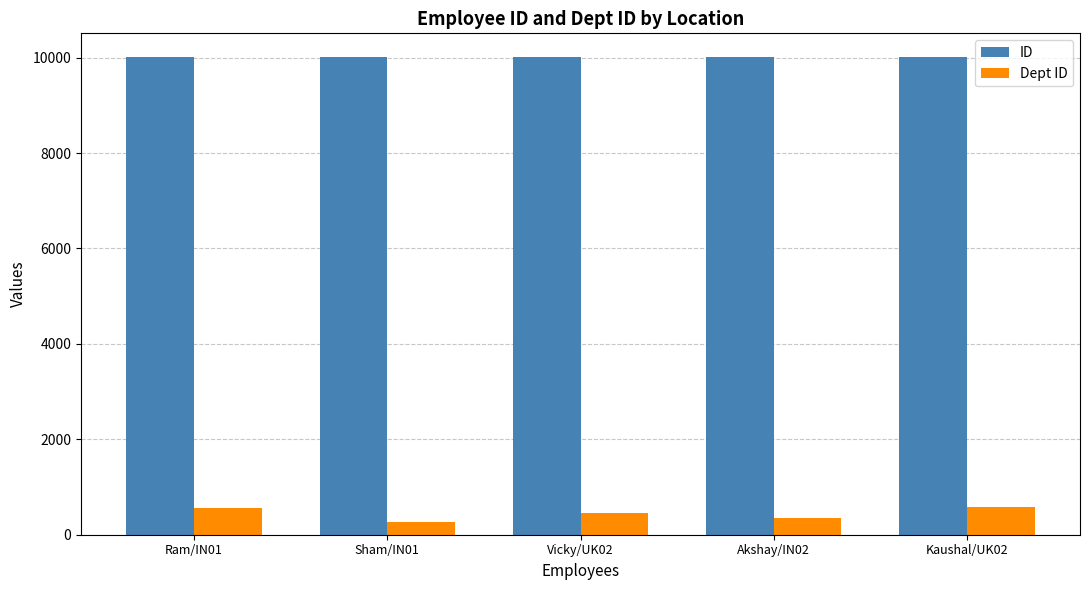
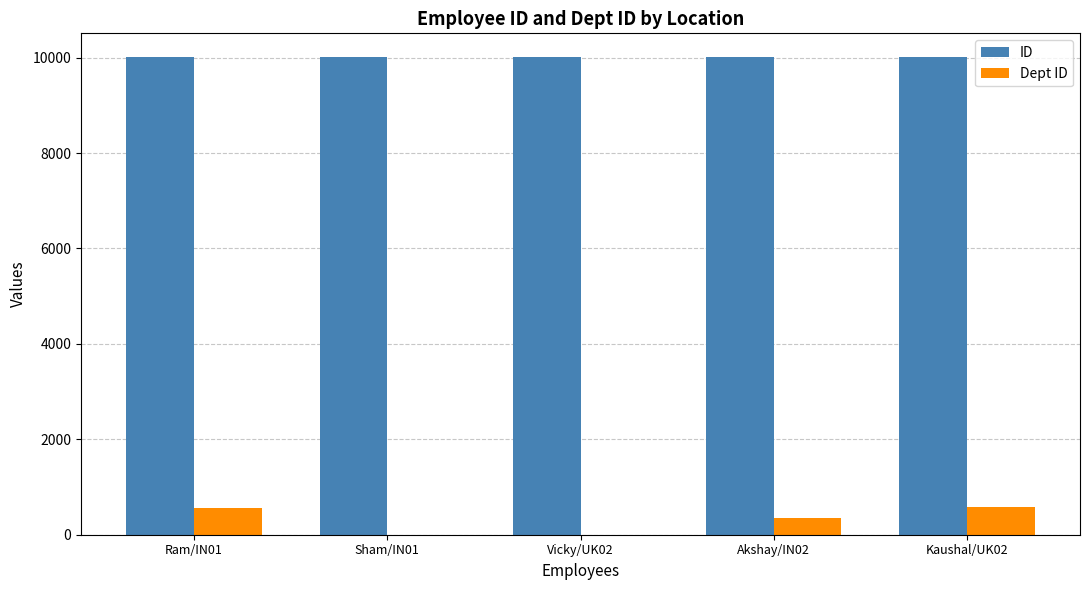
  {
    "ID": {
      "Ram/IN01": 10000,
      "Sham/IN01": 10000,
      "Vicky/UK02": 10000,
      "Akshay/IN02": 10000,
      "Kaushal/UK02": 10000
    },
    "Dept ID": {
      "Ram/IN01": 600,
-     "Sham/IN01": 300,
-     "Vicky/UK02": 500,
+     "Sham/IN01": 0,
+     "Vicky/UK02": 0,
      "Akshay/IN02": 400,
      "Kaushal/UK02": 600
    }
  }
